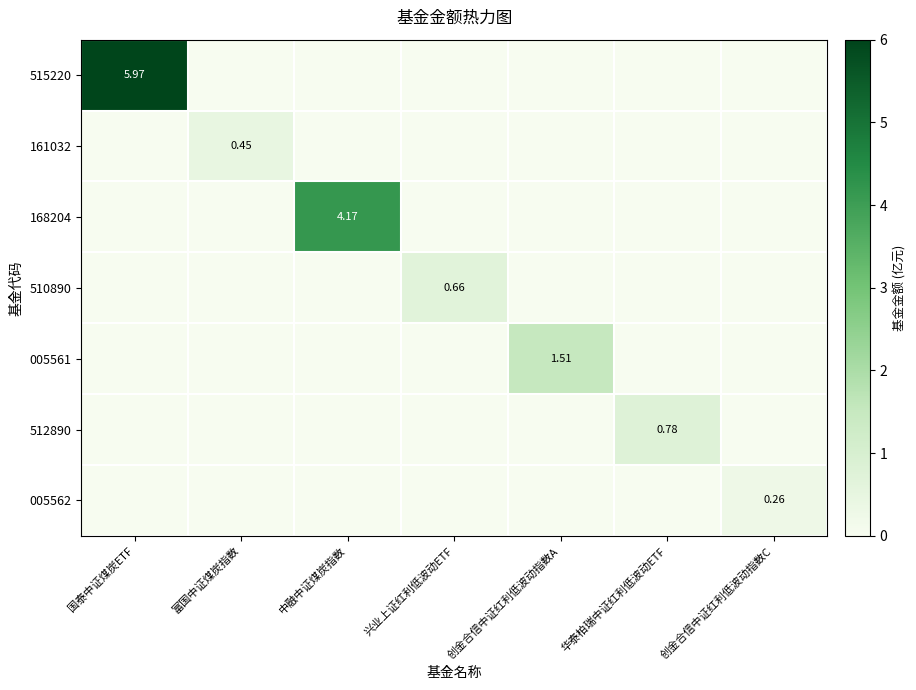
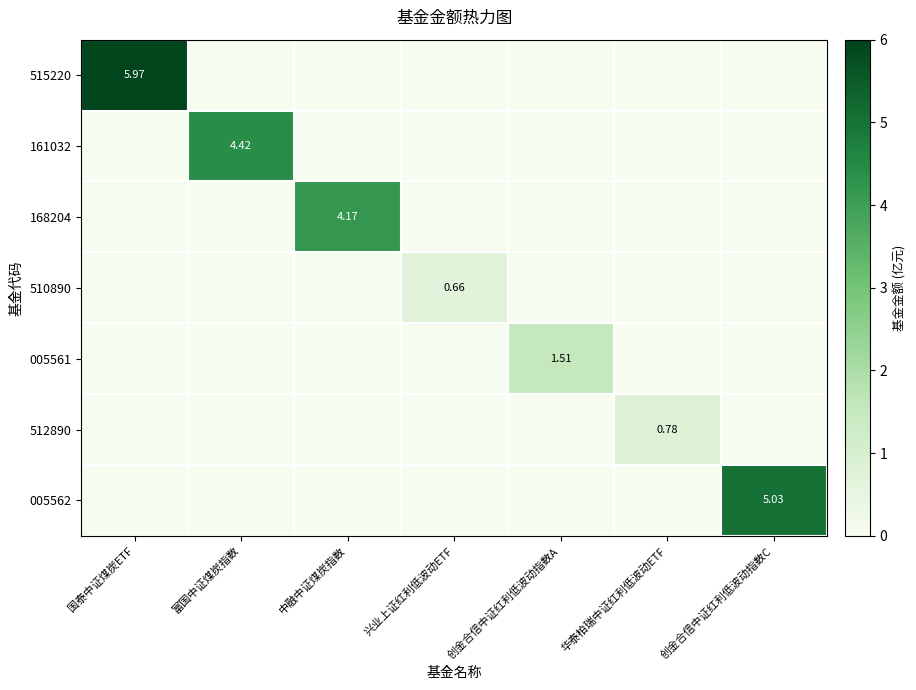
  {
    "515220": {
      "国泰中证煤炭ETF": 5.97
    },
    "161032": {
-     "富国中证煤炭指数": 0.45
+     "富国中证煤炭指数": 4.42
    },
    "168204": {
      "中融中证煤炭指数": 4.17
    },
    "510890": {
      "兴业上证红利低波动ETF": 0.66
    },
    "005561": {
      "创金合信中证红利低波动指数A": 1.51
    },
    "512890": {
      "华泰柏瑞中证红利低波动ETF": 0.78
    },
    "005562": {
-     "创金合信中证红利低波动指数C": 0.26
+     "创金合信中证红利低波动指数C": 5.03
    }
  }
